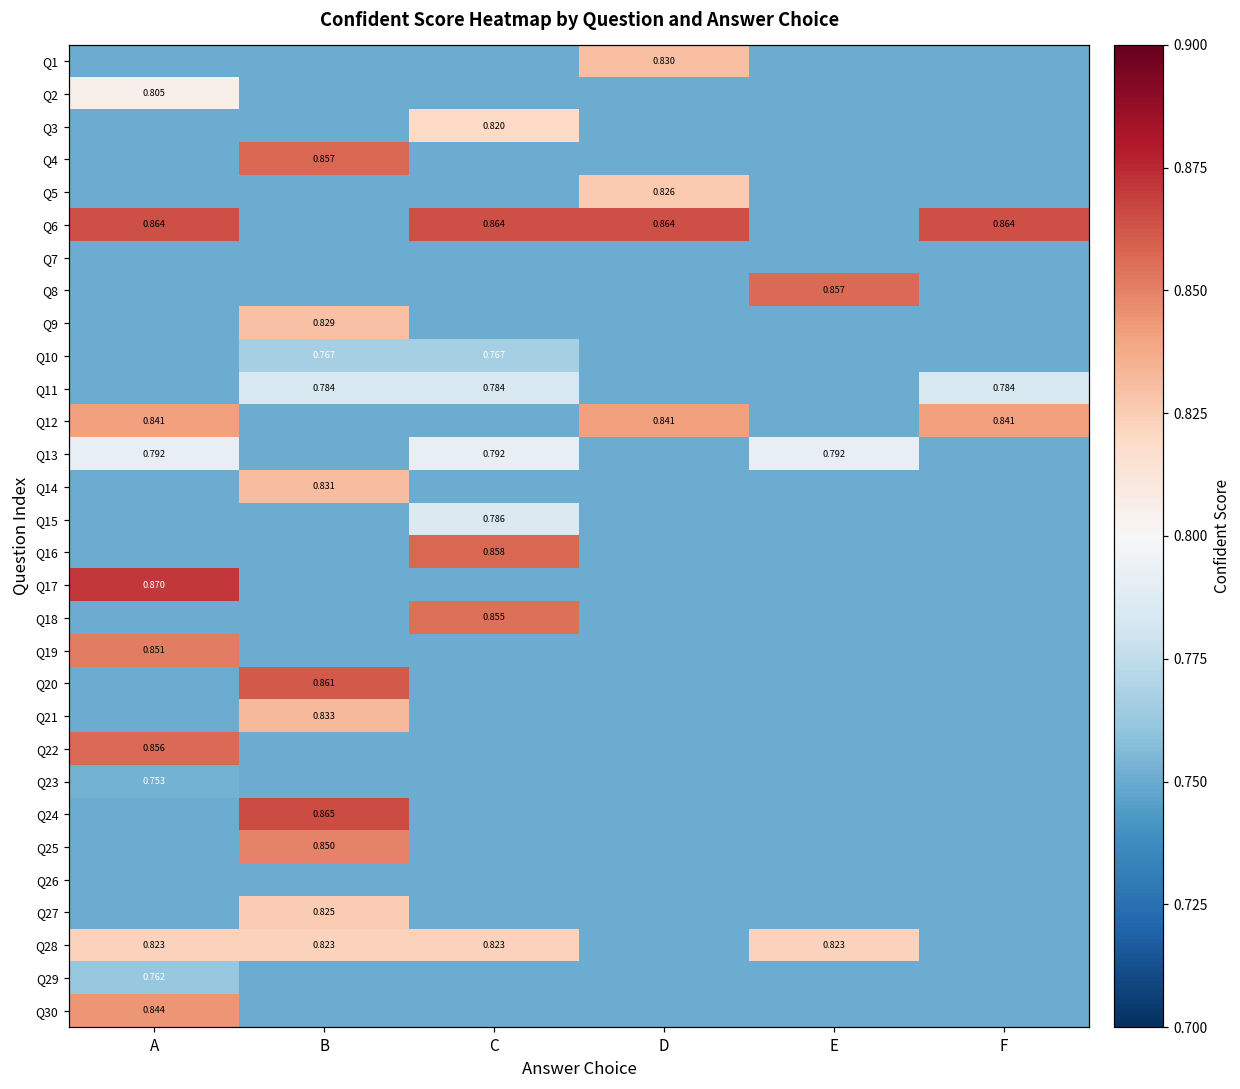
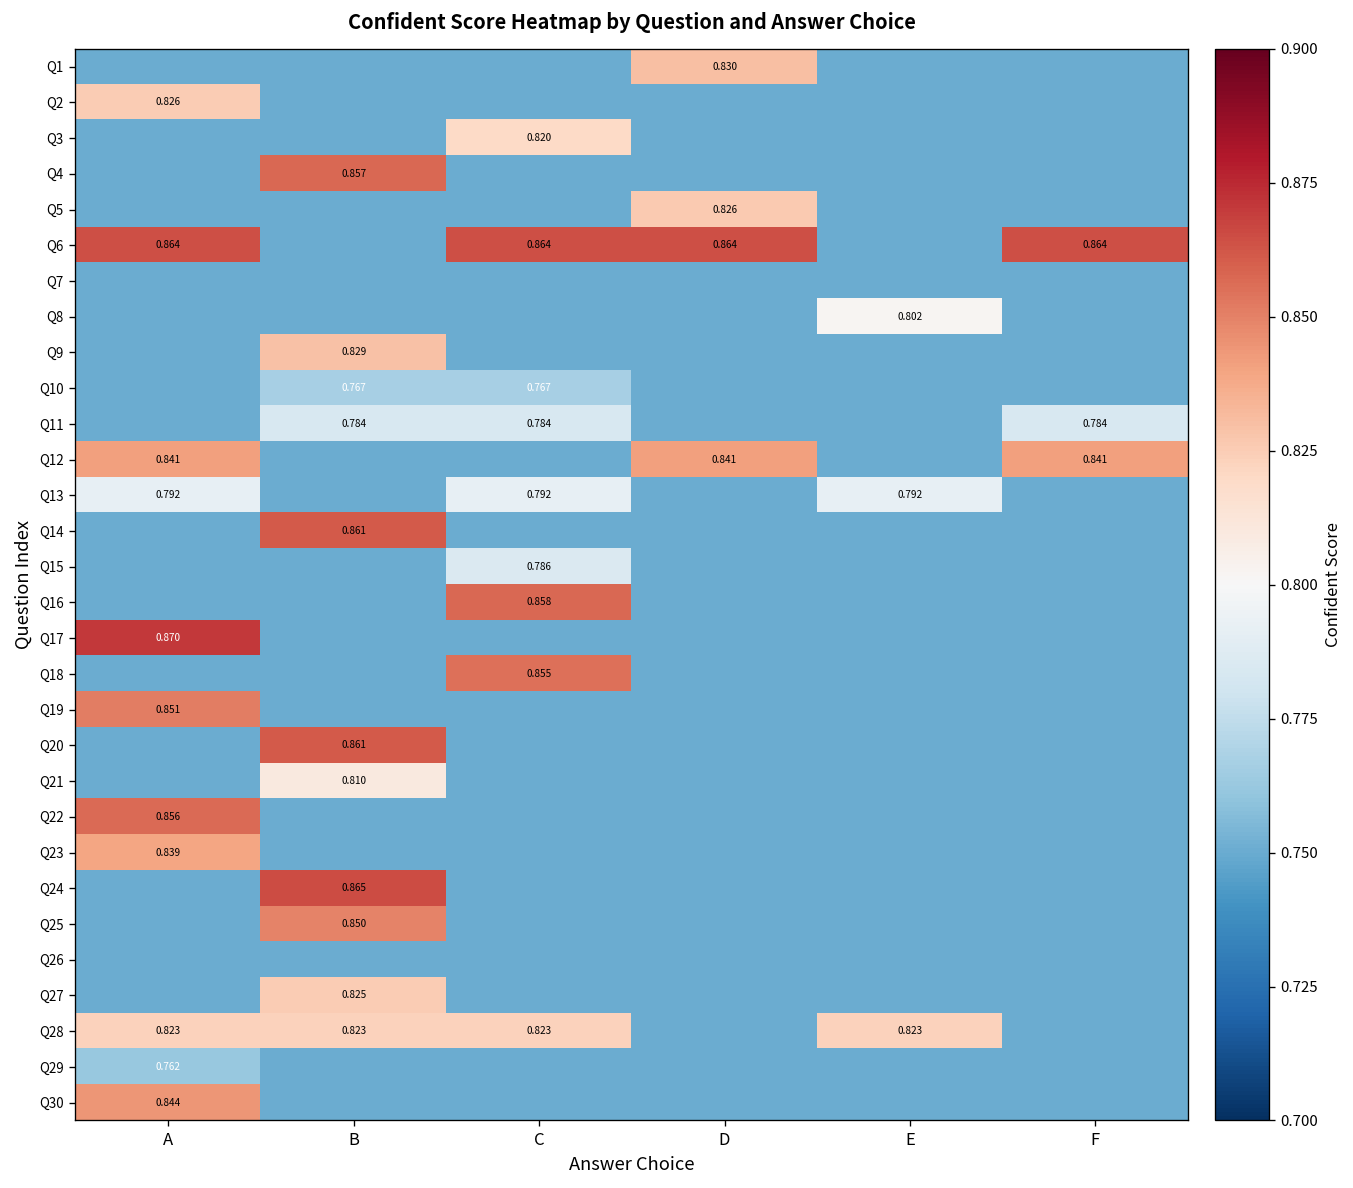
  {
    "Q1": {
      "D": 0.830
    },
    "Q2": {
-     "A": 0.805
+     "A": 0.826
    },
    "Q3": {
      "C": 0.820
    },
    "Q4": {
      "B": 0.857
    },
    "Q5": {
      "D": 0.826
    },
    "Q6": {
      "A": 0.864,
      "C": 0.864,
      "D": 0.864,
      "F": 0.864
    },
    "Q8": {
-     "E": 0.857
+     "E": 0.802
    },
    "Q9": {
      "B": 0.829
    },
    "Q10": {
      "B": 0.767,
      "C": 0.767
    },
    "Q11": {
      "B": 0.784,
      "C": 0.784,
      "F": 0.784
    },
    "Q12": {
      "A": 0.841,
      "D": 0.841,
      "F": 0.841
    },
    "Q13": {
      "A": 0.792,
      "C": 0.792,
      "E": 0.792
    },
    "Q14": {
-     "B": 0.831
+     "B": 0.861
    },
    "Q15": {
      "C": 0.786
    },
    "Q16": {
      "C": 0.858
    },
    "Q17": {
      "A": 0.870
    },
    "Q18": {
      "C": 0.855
    },
    "Q19": {
      "A": 0.851
    },
    "Q20": {
      "B": 0.861
    },
    "Q21": {
-     "B": 0.833
+     "B": 0.810
    },
    "Q22": {
      "A": 0.856
    },
    "Q23": {
-     "A": 0.753
+     "A": 0.839
    },
    "Q24": {
      "B": 0.865
    },
    "Q25": {
      "B": 0.850
    },
    "Q27": {
      "B": 0.825
    },
    "Q28": {
      "A": 0.823,
      "B": 0.823,
      "C": 0.823,
      "E": 0.823
    },
    "Q29": {
      "A": 0.762
    },
    "Q30": {
      "A": 0.844
    }
  }
